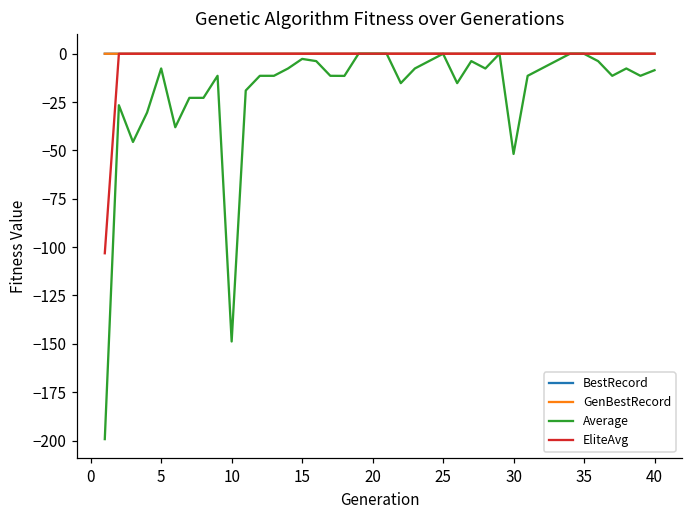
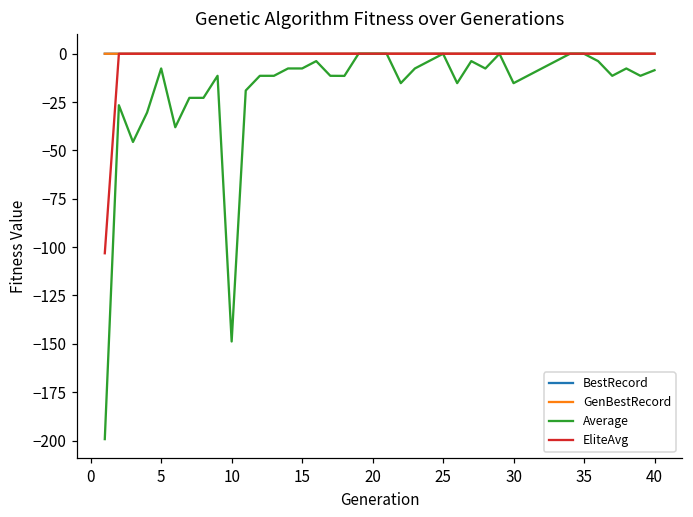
  {
    "Average": {
      "5": -8,
      "10": -149,
-     "15": -3,
-     "30": -52,
+     "15": -8,
+     "30": -15,
      "40": -9
    }
  }
